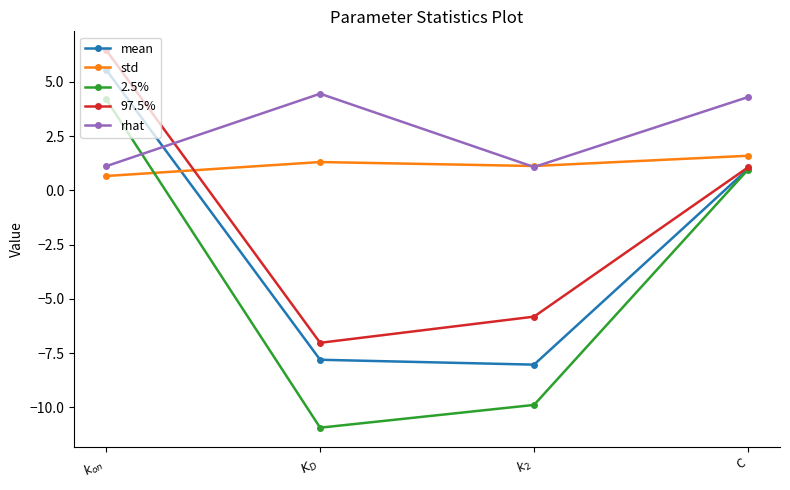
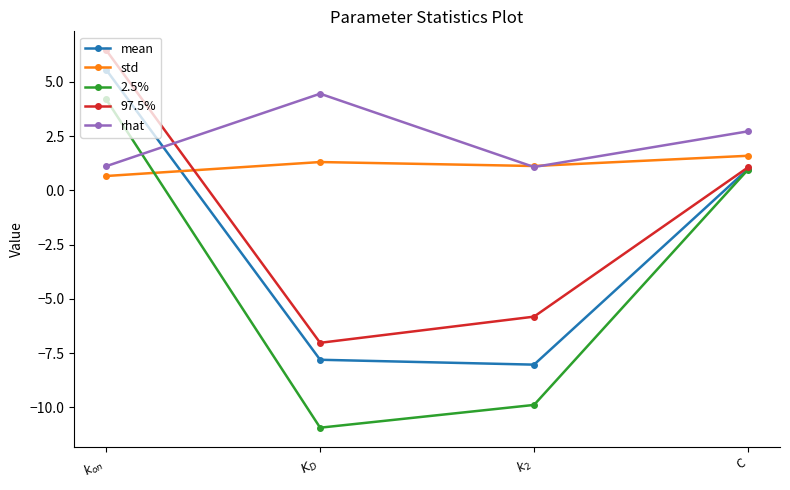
  {
    "std": {
      "C": 1.6
    },
    "rhat": {
-     "C": 4.3
+     "C": 2.7
    }
  }
